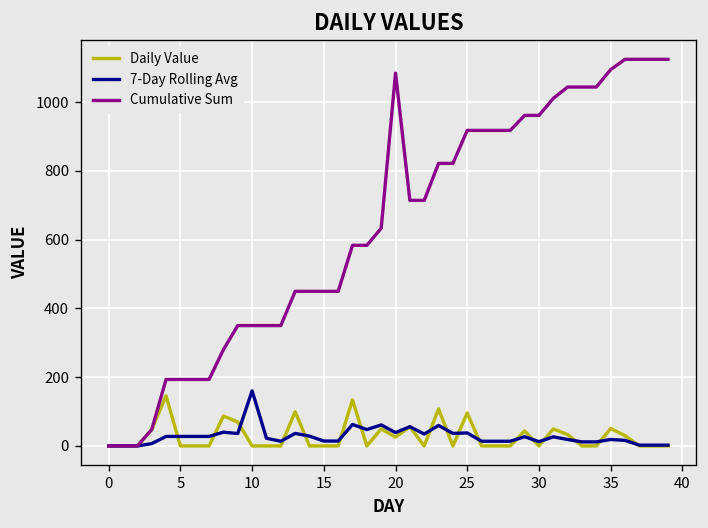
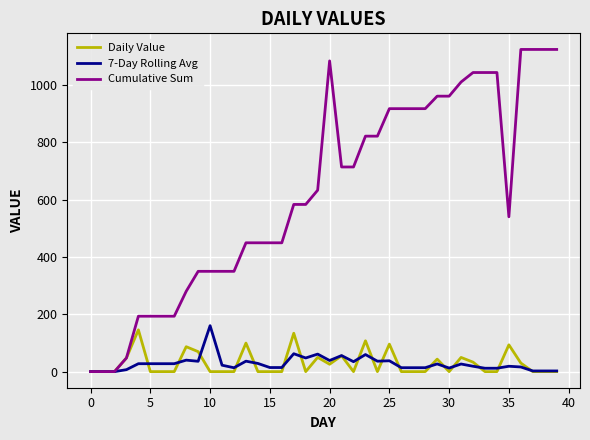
  {
    "Daily Value": {
      "5": 0,
      "10": 0,
      "15": 0,
      "20": 30,
      "25": 100,
      "30": 0,
-     "35": 50
+     "35": 90
    },
    "7-Day Rolling Avg": {
      "5": 30,
      "10": 160,
      "15": 10,
      "20": 40,
      "25": 40,
      "30": 10,
      "35": 20
    },
    "Cumulative Sum": {
      "5": 190,
      "10": 350,
      "15": 450,
      "20": 1080,
      "25": 920,
      "30": 960,
-     "35": 1090
+     "35": 540
    }
  }
